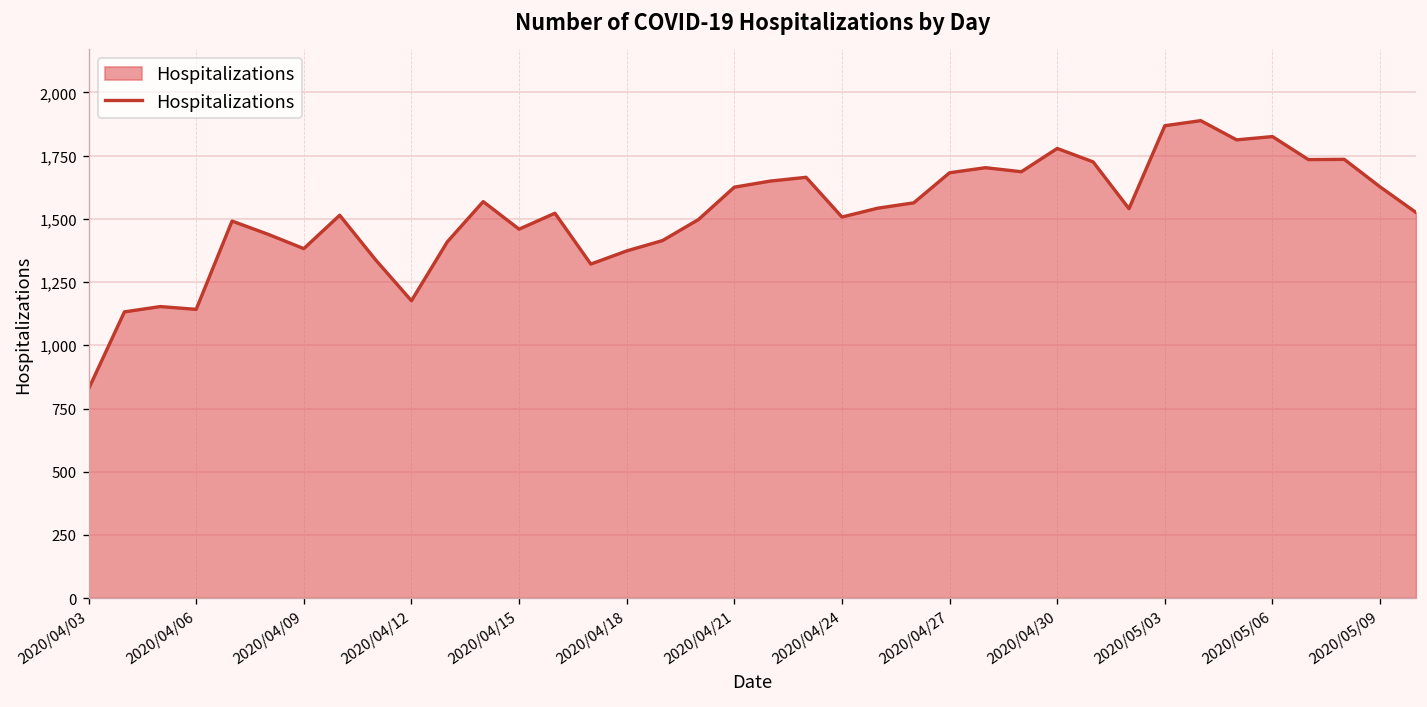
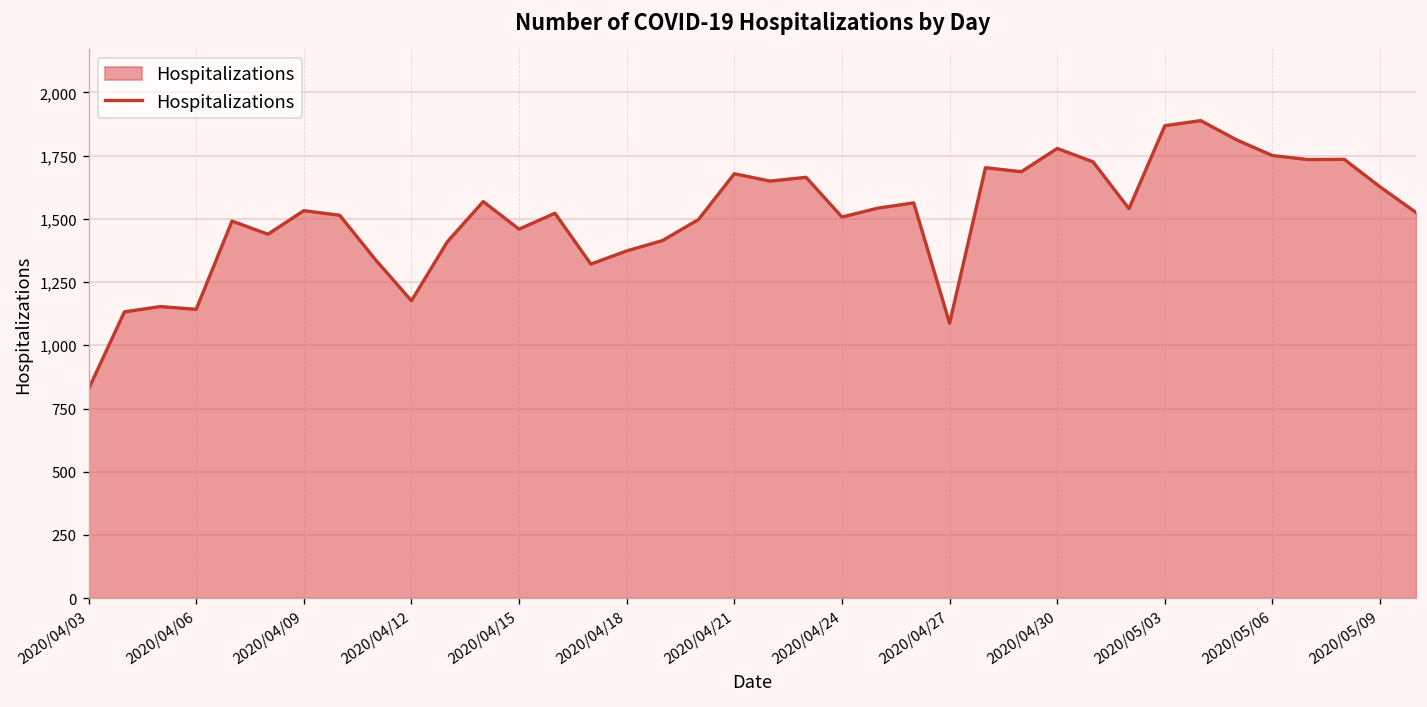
  {
    "2020/04/03": "830",
    "2020/04/06": "1,140",
-   "2020/04/09": "1,380",
+   "2020/04/09": "1,530",
    "2020/04/12": "1,180",
    "2020/04/15": "1,460",
    "2020/04/18": "1,370",
-   "2020/04/21": "1,630",
+   "2020/04/21": "1,680",
    "2020/04/24": "1,510",
-   "2020/04/27": "1,680",
+   "2020/04/27": "1,090",
    "2020/04/30": "1,780",
    "2020/05/03": "1,870",
-   "2020/05/06": "1,830",
+   "2020/05/06": "1,750",
    "2020/05/09": "1,630"
  }
